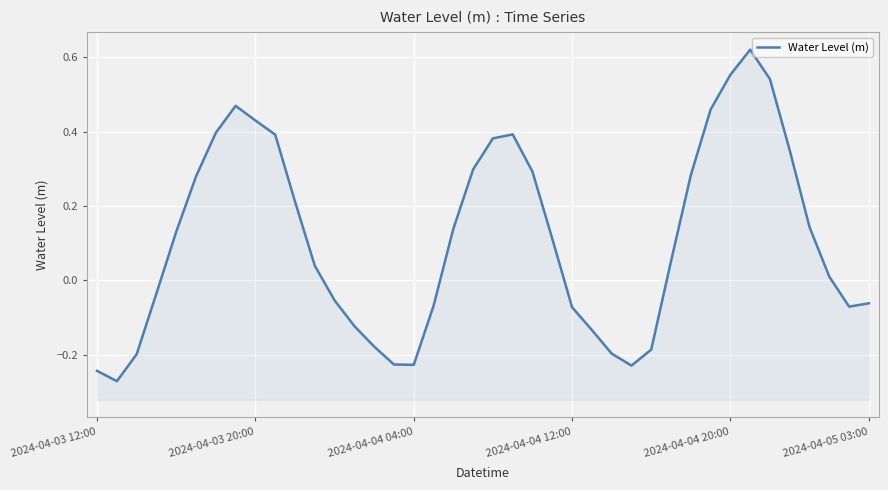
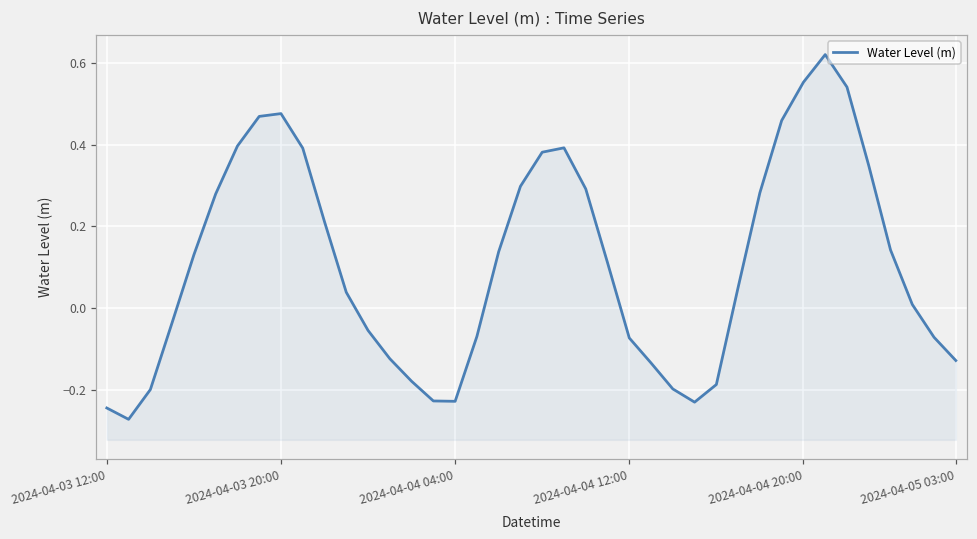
  {
    "2024-04-03 12:00": -0.24,
-   "2024-04-03 20:00": 0.43,
+   "2024-04-03 20:00": 0.48,
    "2024-04-04 04:00": -0.23,
    "2024-04-04 12:00": -0.07,
    "2024-04-04 20:00": 0.55,
-   "2024-04-05 03:00": -0.06
+   "2024-04-05 03:00": -0.13
  }
